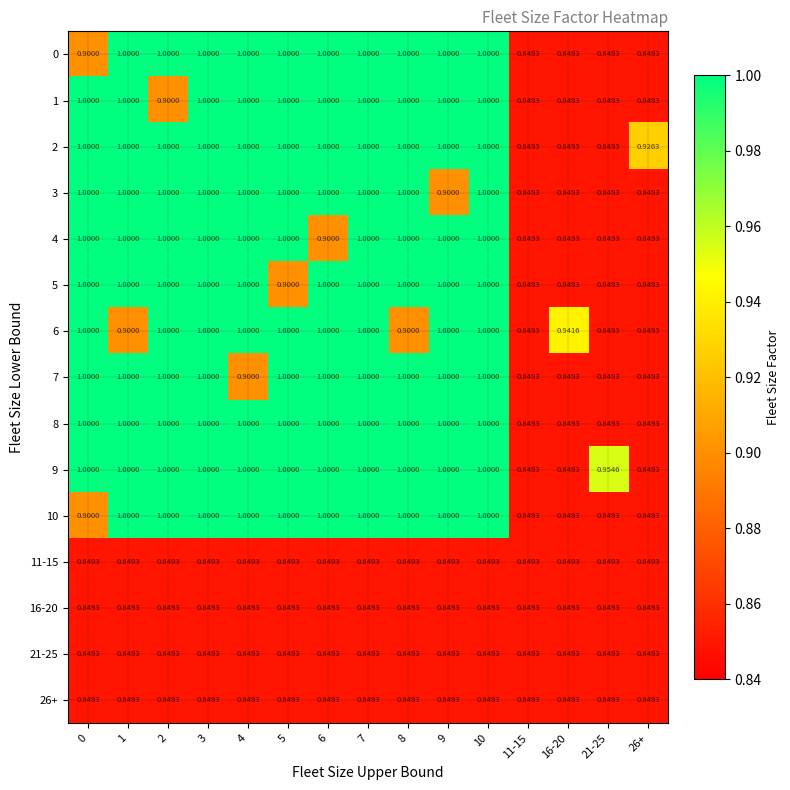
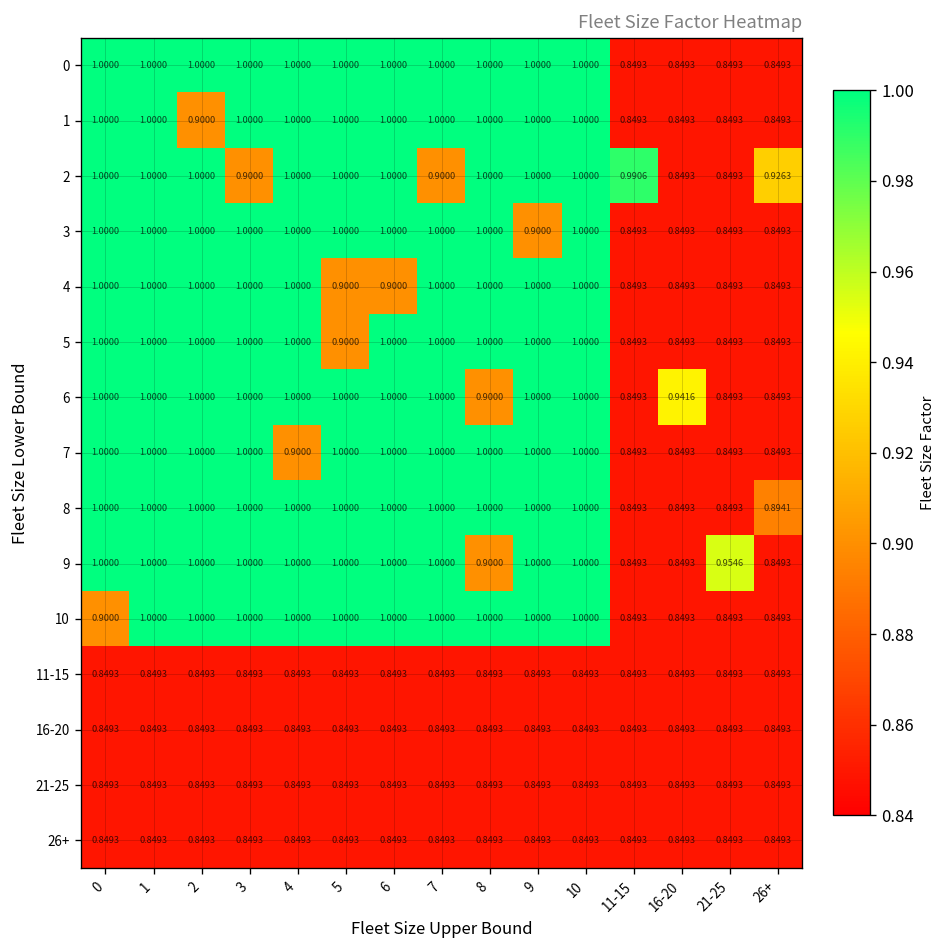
  {
    "0": {
-     "0": 0.9000,
+     "0": 1.0000,
      "1": 1.0000,
      "2": 1.0000,
      "3": 1.0000,
      "4": 1.0000,
      "5": 1.0000,
      "6": 1.0000,
      "7": 1.0000,
      "8": 1.0000,
      "9": 1.0000,
      "10": 1.0000,
      "11-15": 0.8493,
      "16-20": 0.8493,
      "21-25": 0.8493,
      "26+": 0.8493
    },
    "2": {
      "0": 1.0000,
      "1": 1.0000,
      "2": 1.0000,
-     "3": 1.0000,
+     "3": 0.9000,
      "4": 1.0000,
      "5": 1.0000,
      "6": 1.0000,
-     "7": 1.0000,
+     "7": 0.9000,
      "8": 1.0000,
      "9": 1.0000,
      "10": 1.0000,
-     "11-15": 0.8493,
+     "11-15": 0.9906,
      "16-20": 0.8493,
      "21-25": 0.8493,
      "26+": 0.9263
    },
    "4": {
      "0": 1.0000,
      "1": 1.0000,
      "2": 1.0000,
      "3": 1.0000,
      "4": 1.0000,
-     "5": 1.0000,
+     "5": 0.9000,
      "6": 0.9000,
      "7": 1.0000,
      "8": 1.0000,
      "9": 1.0000,
      "10": 1.0000,
      "11-15": 0.8493,
      "16-20": 0.8493,
      "21-25": 0.8493,
      "26+": 0.8493
    },
    "6": {
      "0": 1.0000,
-     "1": 0.9000,
+     "1": 1.0000,
      "2": 1.0000,
      "3": 1.0000,
      "4": 1.0000,
      "5": 1.0000,
      "6": 1.0000,
      "7": 1.0000,
      "8": 0.9000,
      "9": 1.0000,
      "10": 1.0000,
      "11-15": 0.8493,
      "16-20": 0.9416,
      "21-25": 0.8493,
      "26+": 0.8493
    },
    "8": {
      "0": 1.0000,
      "1": 1.0000,
      "2": 1.0000,
      "3": 1.0000,
      "4": 1.0000,
      "5": 1.0000,
      "6": 1.0000,
      "7": 1.0000,
      "8": 1.0000,
      "9": 1.0000,
      "10": 1.0000,
      "11-15": 0.8493,
      "16-20": 0.8493,
      "21-25": 0.8493,
-     "26+": 0.8493
+     "26+": 0.8941
    },
    "9": {
      "0": 1.0000,
      "1": 1.0000,
      "2": 1.0000,
      "3": 1.0000,
      "4": 1.0000,
      "5": 1.0000,
      "6": 1.0000,
      "7": 1.0000,
-     "8": 1.0000,
+     "8": 0.9000,
      "9": 1.0000,
      "10": 1.0000,
      "11-15": 0.8493,
      "16-20": 0.8493,
      "21-25": 0.9546,
      "26+": 0.8493
    }
  }
